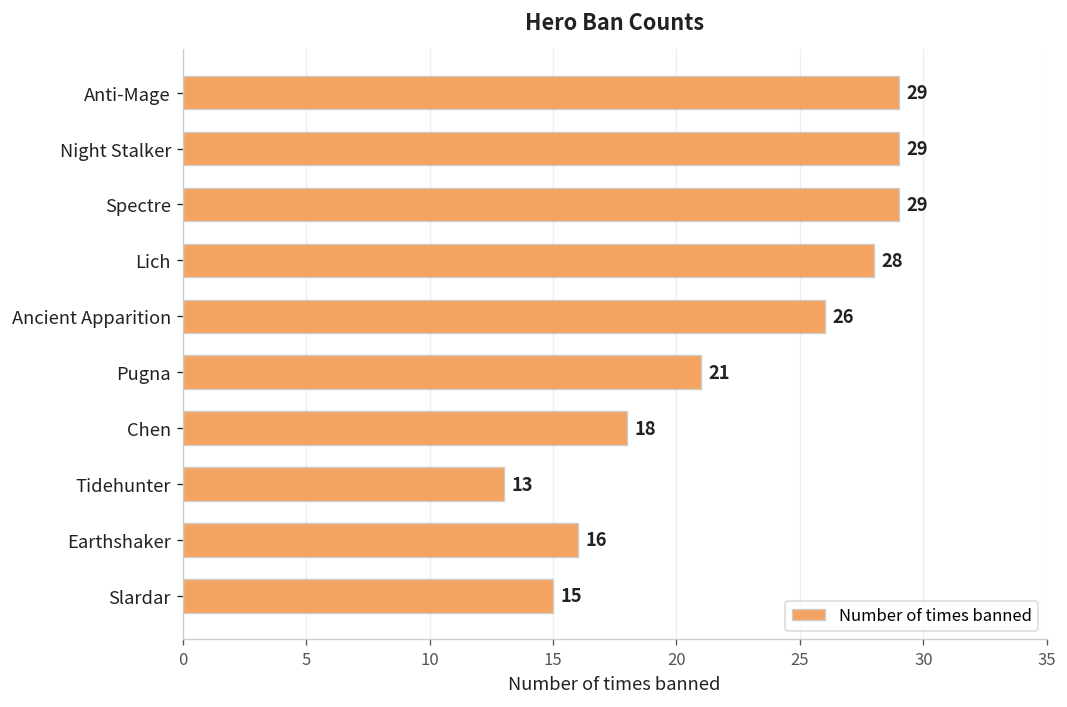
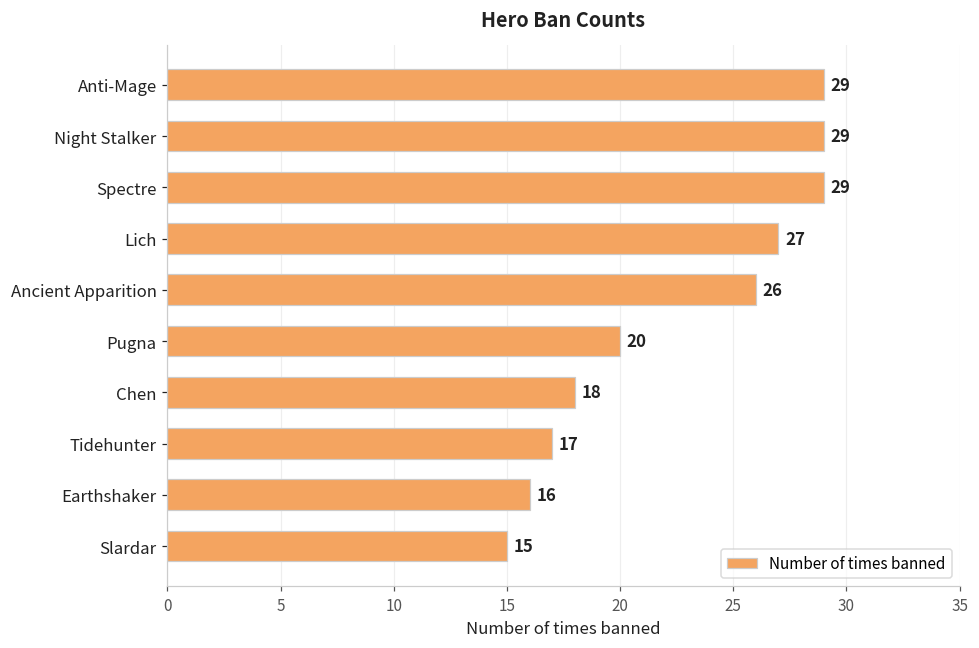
  {
    "Anti-Mage": 29,
    "Night Stalker": 29,
    "Spectre": 29,
-   "Lich": 28,
+   "Lich": 27,
    "Ancient Apparition": 26,
-   "Pugna": 21,
+   "Pugna": 20,
    "Chen": 18,
-   "Tidehunter": 13,
+   "Tidehunter": 17,
    "Earthshaker": 16,
    "Slardar": 15
  }
